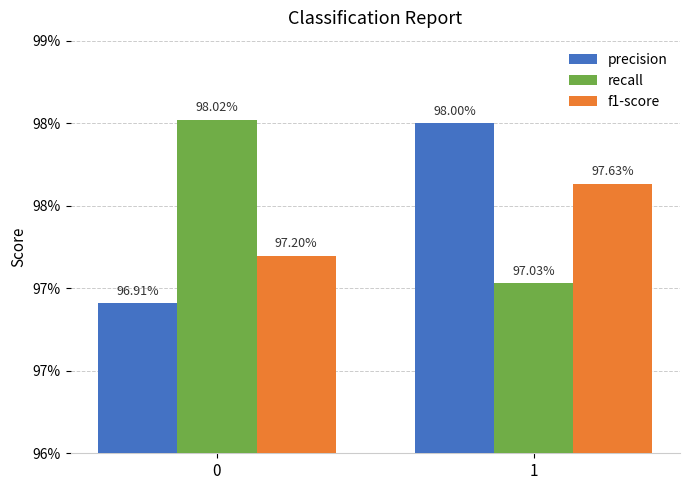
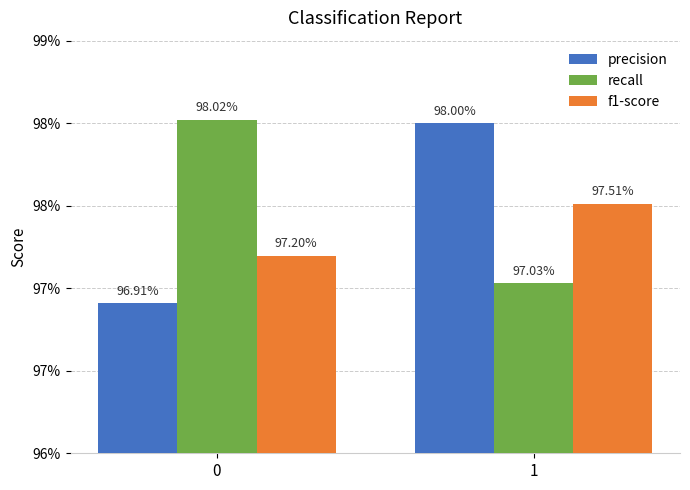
  {
    "precision": {
      "0": "96.91%",
      "1": "98.00%"
    },
    "recall": {
      "0": "98.02%",
      "1": "97.03%"
    },
    "f1-score": {
      "0": "97.20%",
-     "1": "97.63%"
+     "1": "97.51%"
    }
  }
